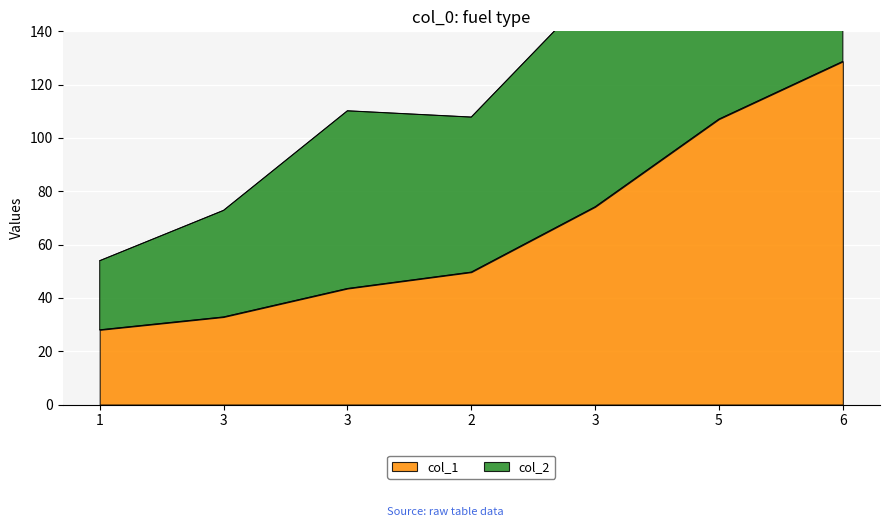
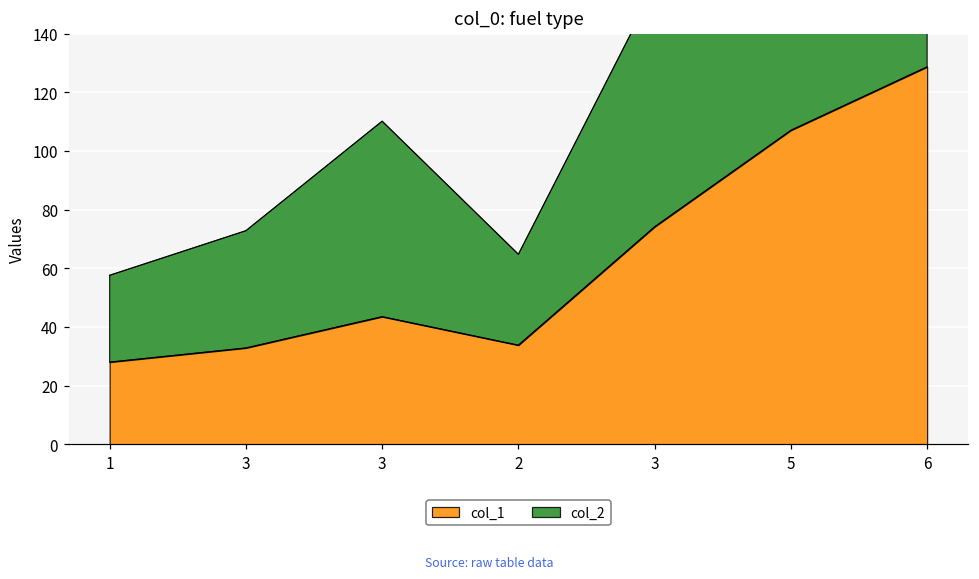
  {
    "col_1": {
      "1": 28,
-     "2": 50,
+     "2": 34,
      "5": 107,
      "6": 129
    },
    "col_2": {
-     "1": 26,
-     "2": 58
+     "1": 30,
+     "2": 31
    }
  }
